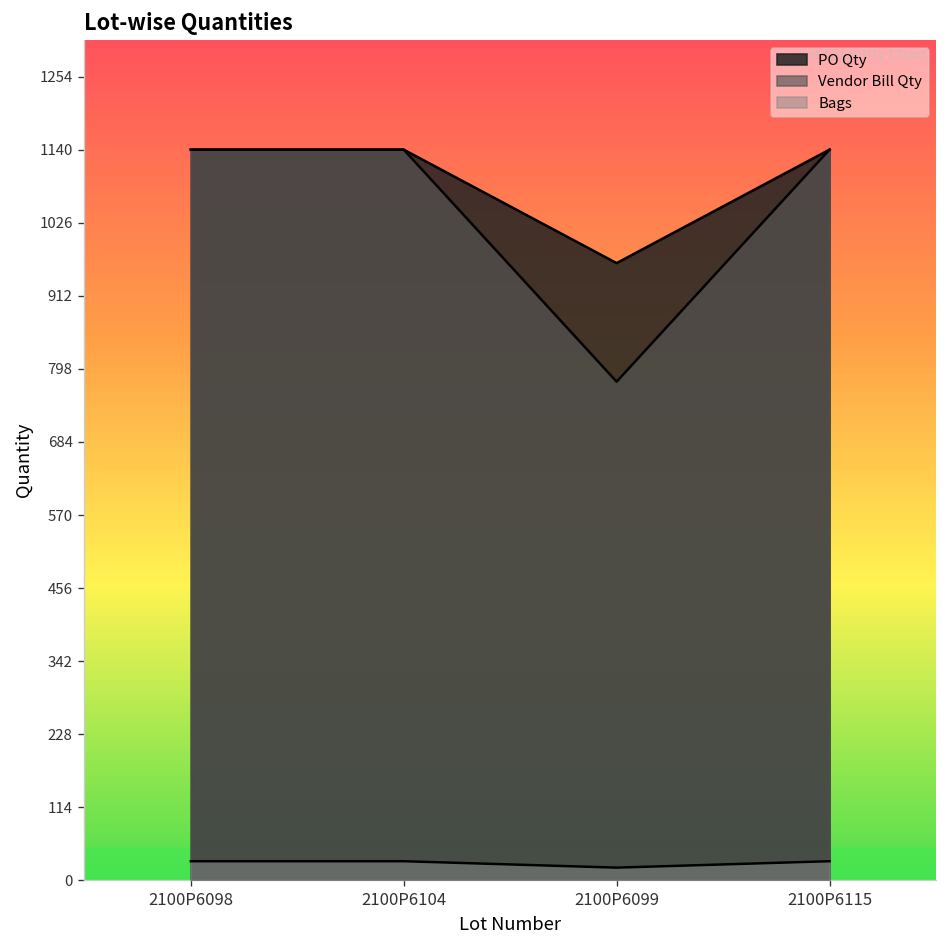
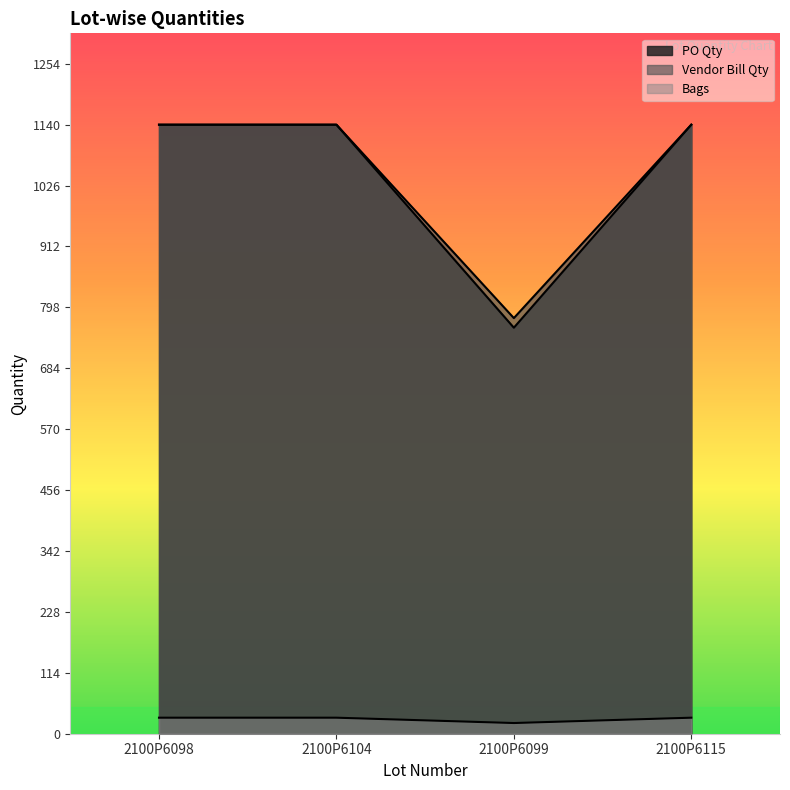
  {
    "PO Qty": {
-     "2100P6099": 960
+     "2100P6099": 760
    },
    "Vendor Bill Qty": {
      "2100P6099": 780
    },
    "Bags": {
      "2100P6098": 30,
      "2100P6104": 30,
      "2100P6099": 20,
      "2100P6115": 30
    }
  }
